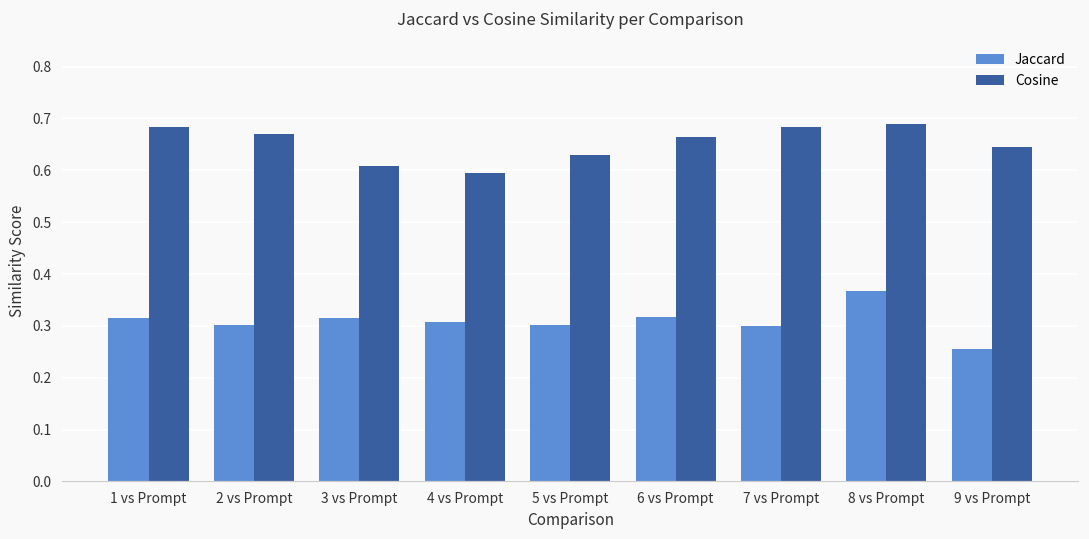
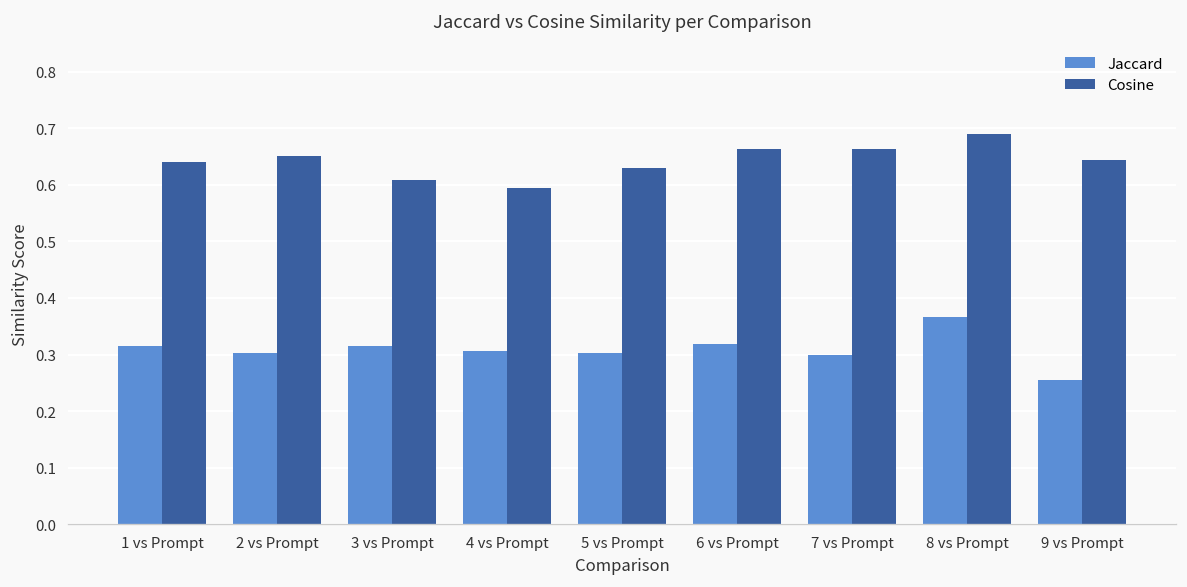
  {
    "Jaccard": {
      "1 vs Prompt": 0.32,
      "2 vs Prompt": 0.30,
      "3 vs Prompt": 0.32,
      "4 vs Prompt": 0.31,
      "5 vs Prompt": 0.30,
      "6 vs Prompt": 0.32,
      "7 vs Prompt": 0.30,
      "8 vs Prompt": 0.37,
      "9 vs Prompt": 0.26
    },
    "Cosine": {
-     "1 vs Prompt": 0.68,
-     "2 vs Prompt": 0.67,
+     "1 vs Prompt": 0.64,
+     "2 vs Prompt": 0.65,
      "3 vs Prompt": 0.61,
      "4 vs Prompt": 0.60,
      "5 vs Prompt": 0.63,
      "6 vs Prompt": 0.66,
-     "7 vs Prompt": 0.68,
+     "7 vs Prompt": 0.66,
      "8 vs Prompt": 0.69,
      "9 vs Prompt": 0.64
    }
  }
